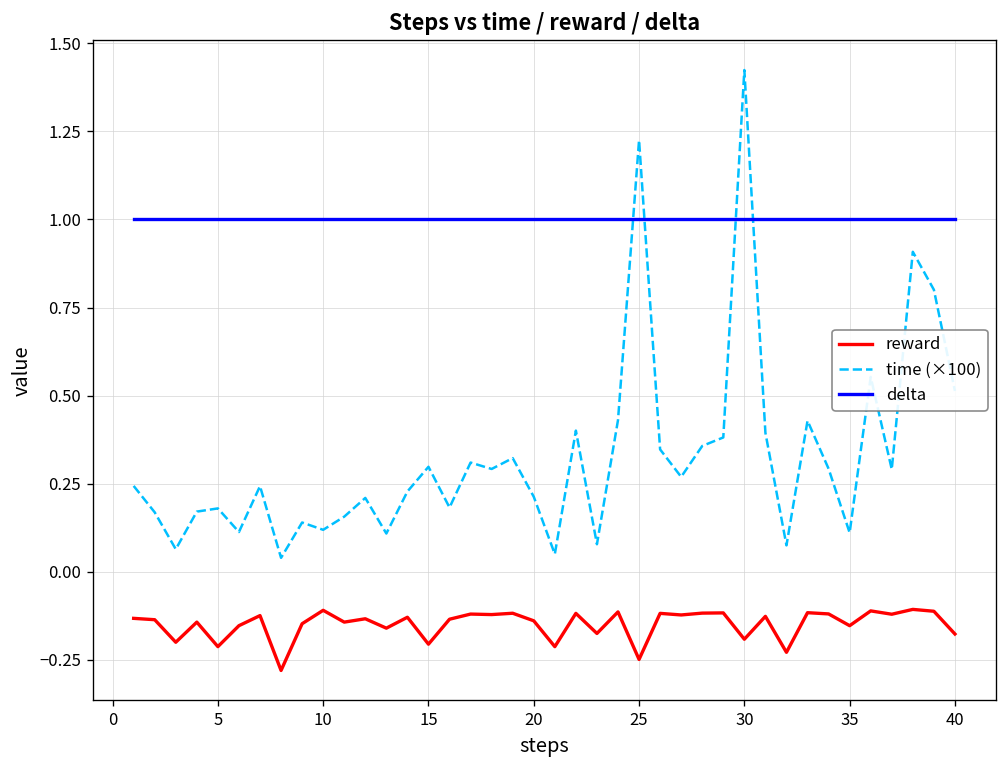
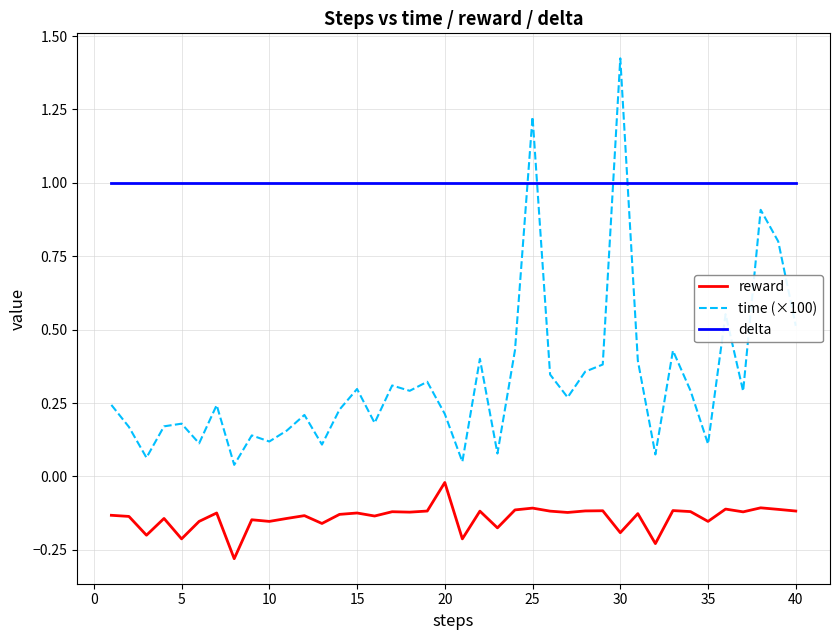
  {
    "reward": {
      "5": -0.21,
-     "10": -0.11,
-     "15": -0.21,
-     "20": -0.14,
-     "25": -0.25,
+     "10": -0.15,
+     "15": -0.12,
+     "20": -0.02,
+     "25": -0.11,
      "30": -0.19,
      "35": -0.15,
-     "40": -0.18
+     "40": -0.12
    },
    "time (×100)": {
      "5": 0.18,
      "10": 0.12,
      "15": 0.30,
      "20": 0.21,
      "25": 1.23,
      "30": 1.42,
      "35": 0.11
    },
    "delta": {
      "5": 1.00,
      "10": 1.00,
      "15": 1.00,
      "20": 1.00,
      "25": 1.00,
      "30": 1.00,
      "35": 1.00,
      "40": 1.00
    }
  }
